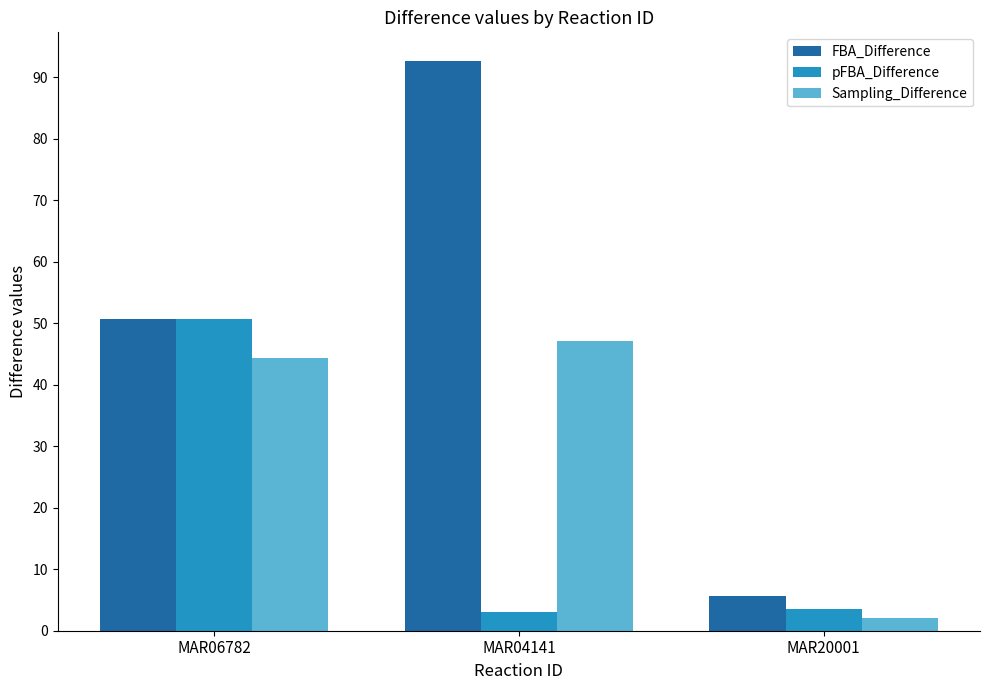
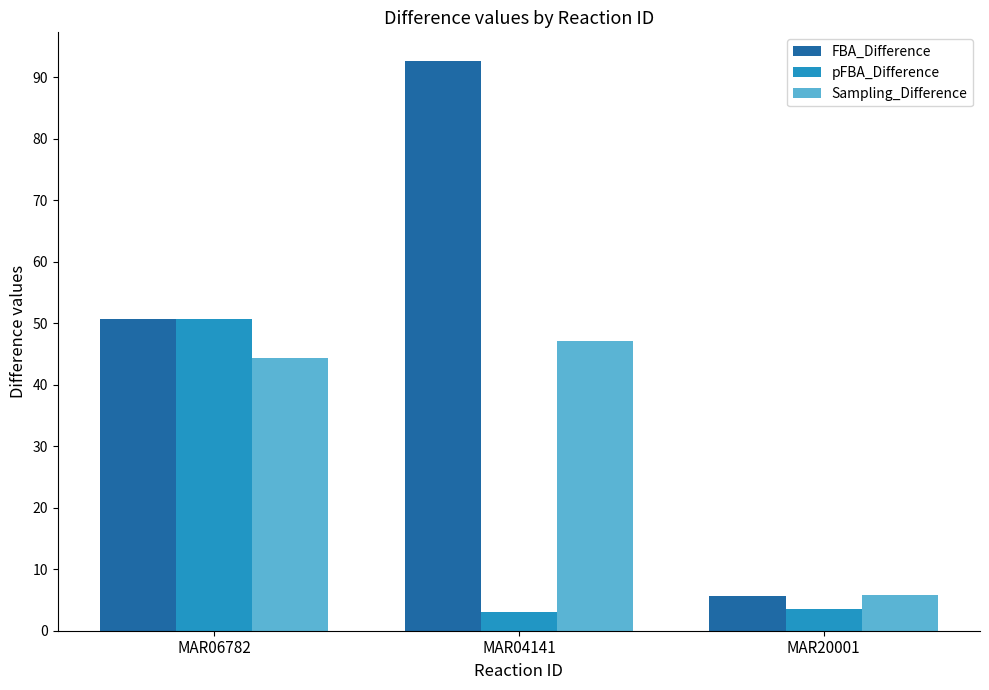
  {
    "Sampling_Difference": {
      "MAR06782": 44,
      "MAR04141": 47,
-     "MAR20001": 2
+     "MAR20001": 6
    }
  }
